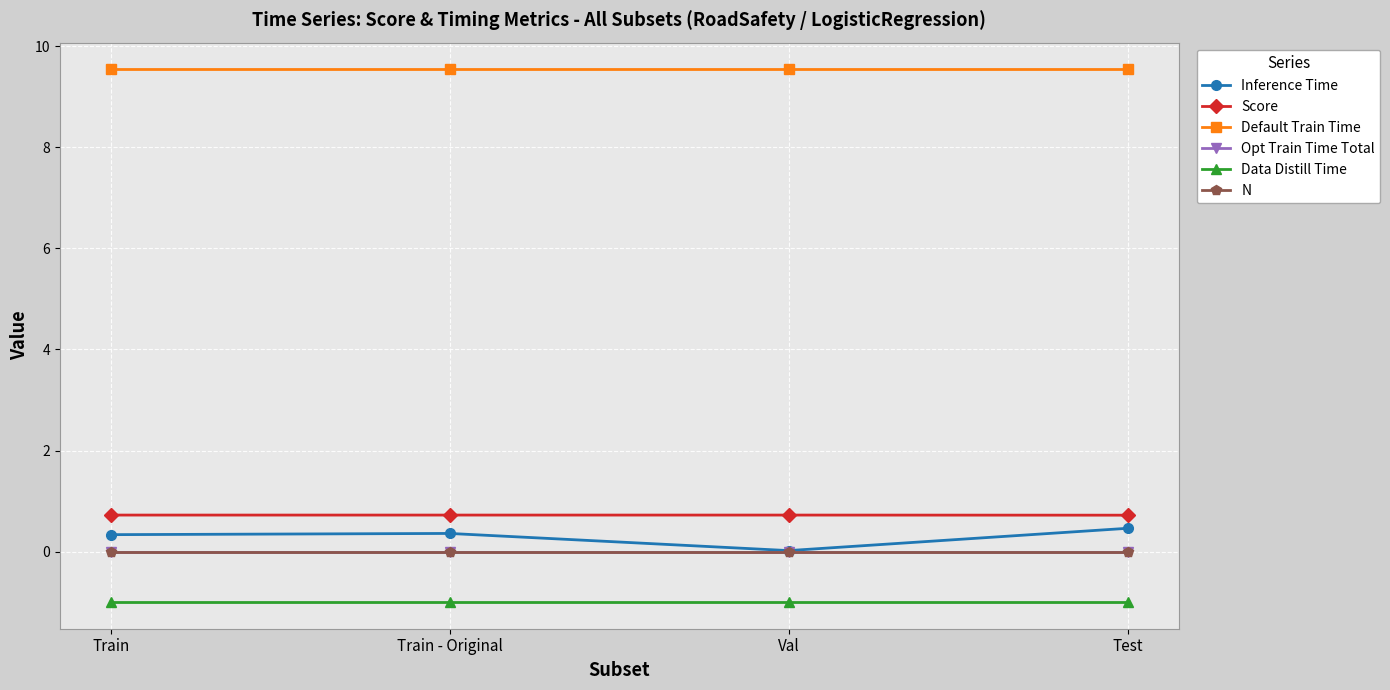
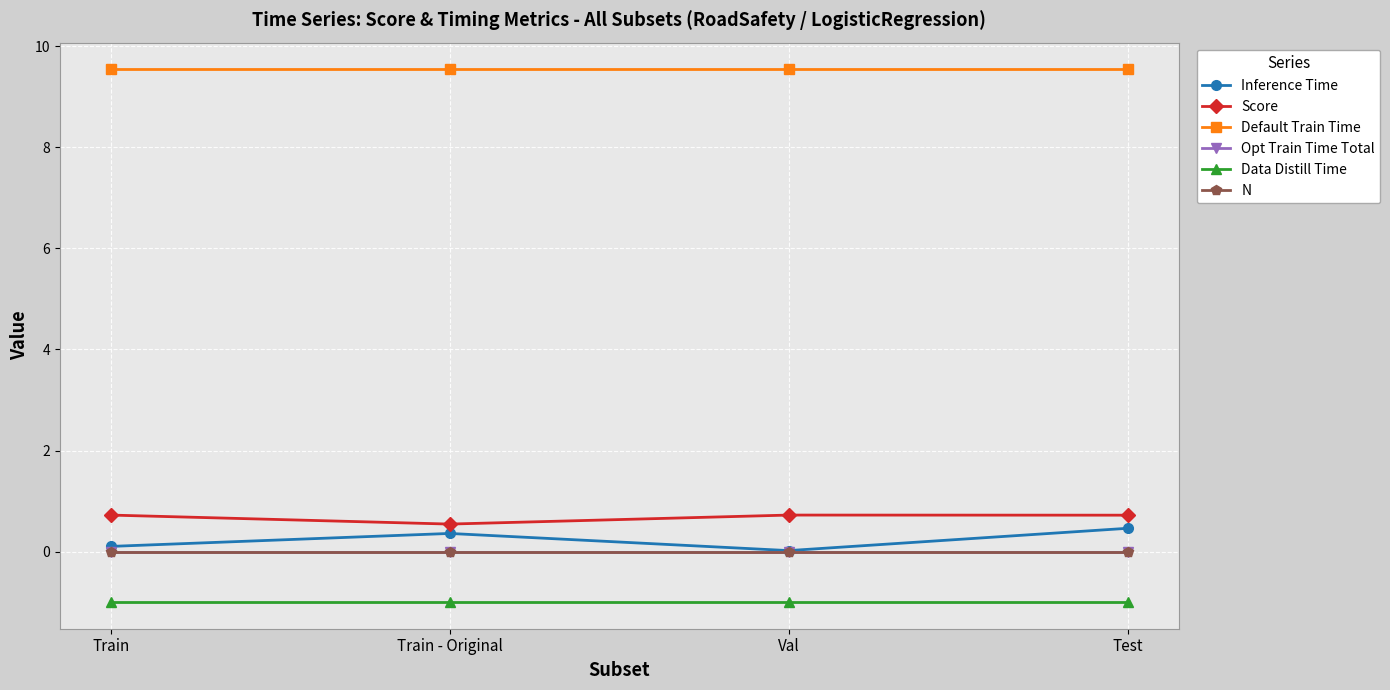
  {
    "Inference Time": {
-     "Train": 0.3,
+     "Train": 0.1,
      "Train - Original": 0.4,
      "Test": 0.5
    },
    "Score": {
      "Train": 0.7,
-     "Train - Original": 0.7,
+     "Train - Original": 0.5,
      "Val": 0.7,
      "Test": 0.7
    },
    "Default Train Time": {
      "Train": 9.5,
      "Train - Original": 9.5,
      "Val": 9.5,
      "Test": 9.5
    },
    "N": {
      "Train": 0.0,
      "Train - Original": 0.0,
      "Test": 0.0
    },
    "Data Distill Time": {
      "Train": -1.0,
      "Train - Original": -1.0,
      "Val": -1.0,
      "Test": -1.0
    }
  }
